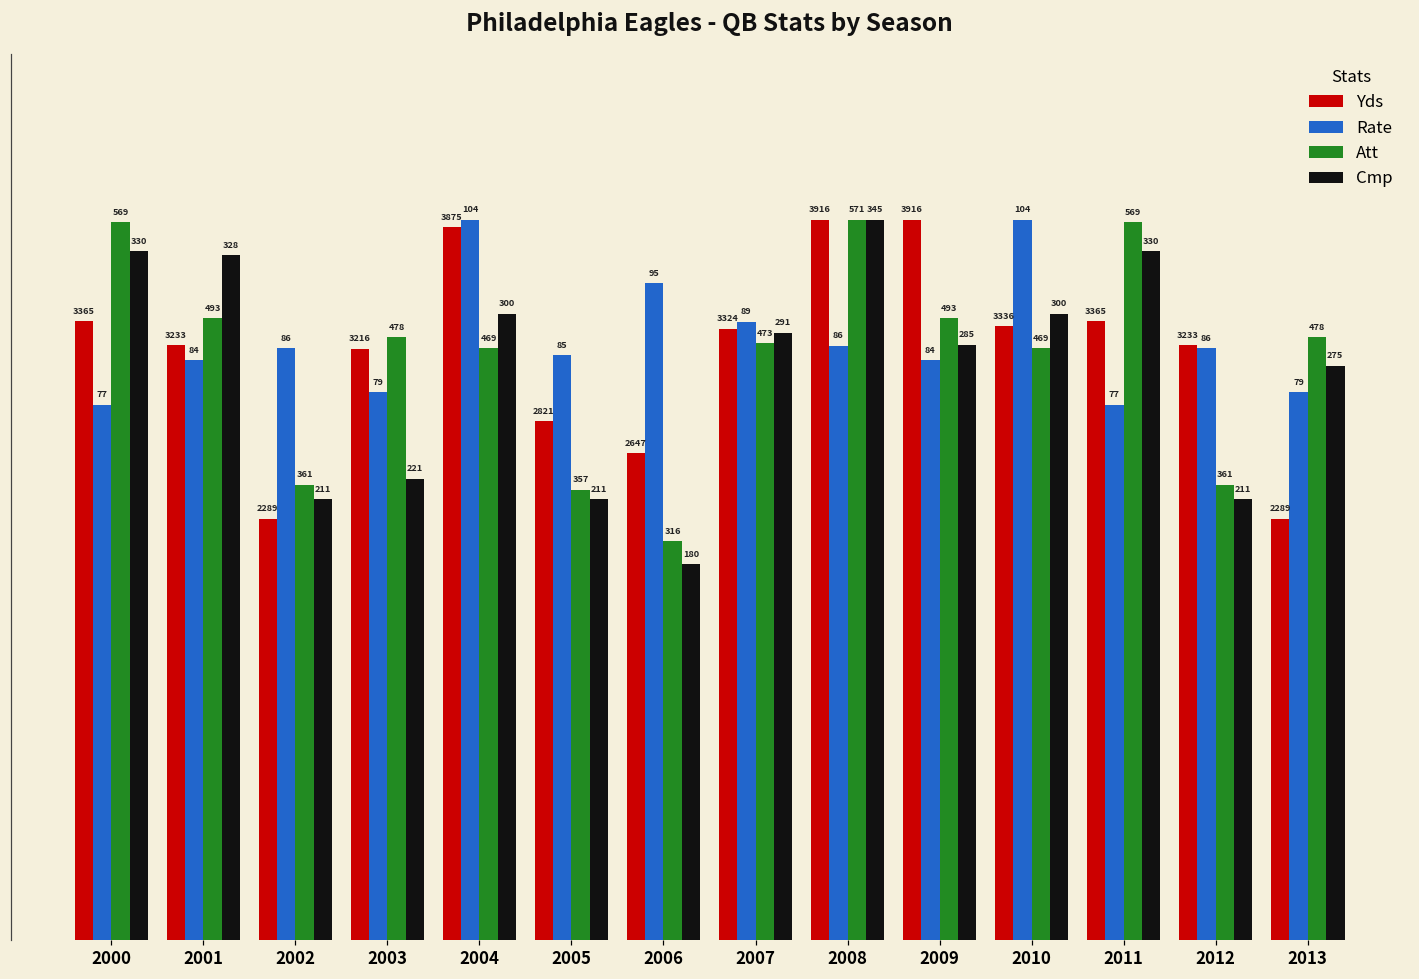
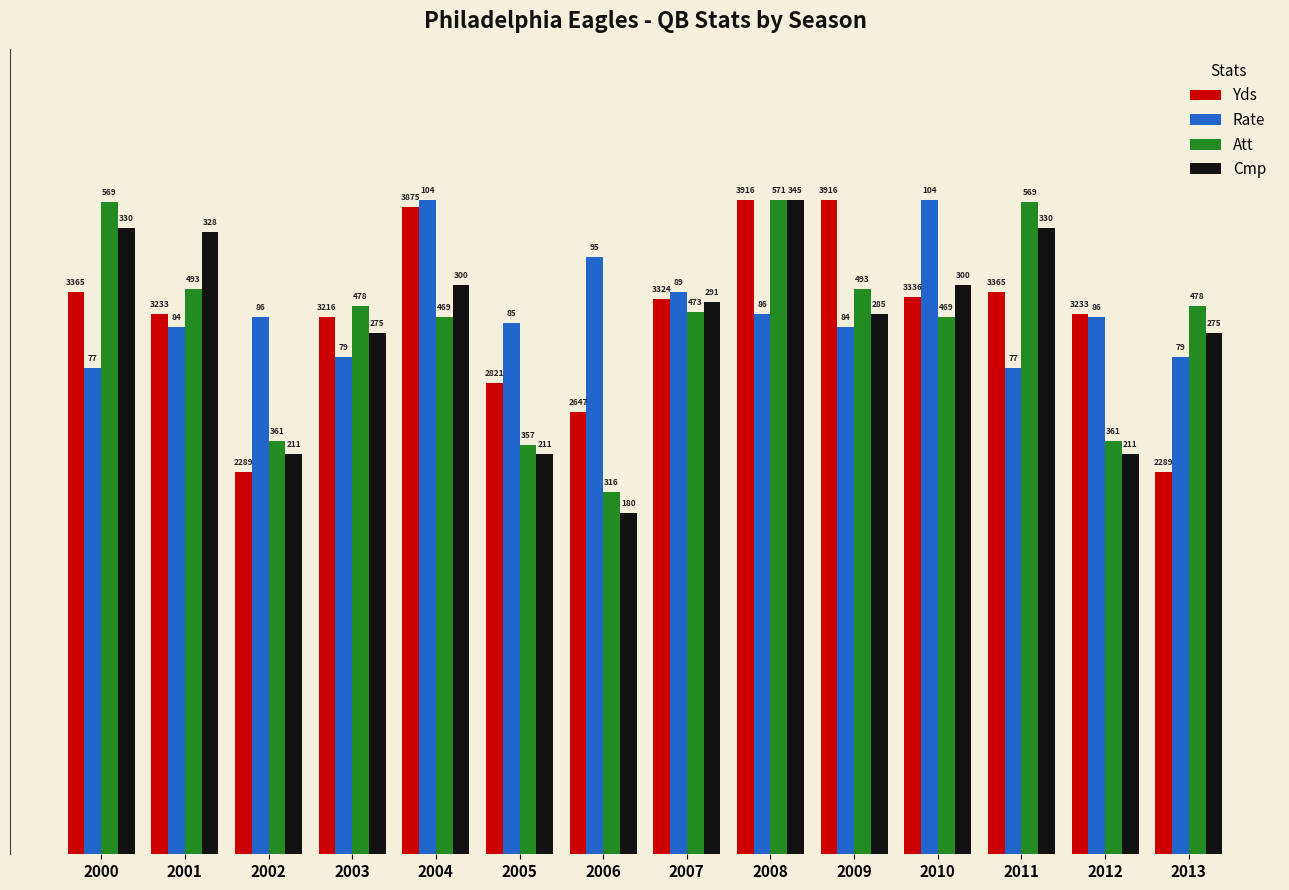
  {
    "Cmp": {
-     "2003": 221
+     "2003": 275
    }
  }
